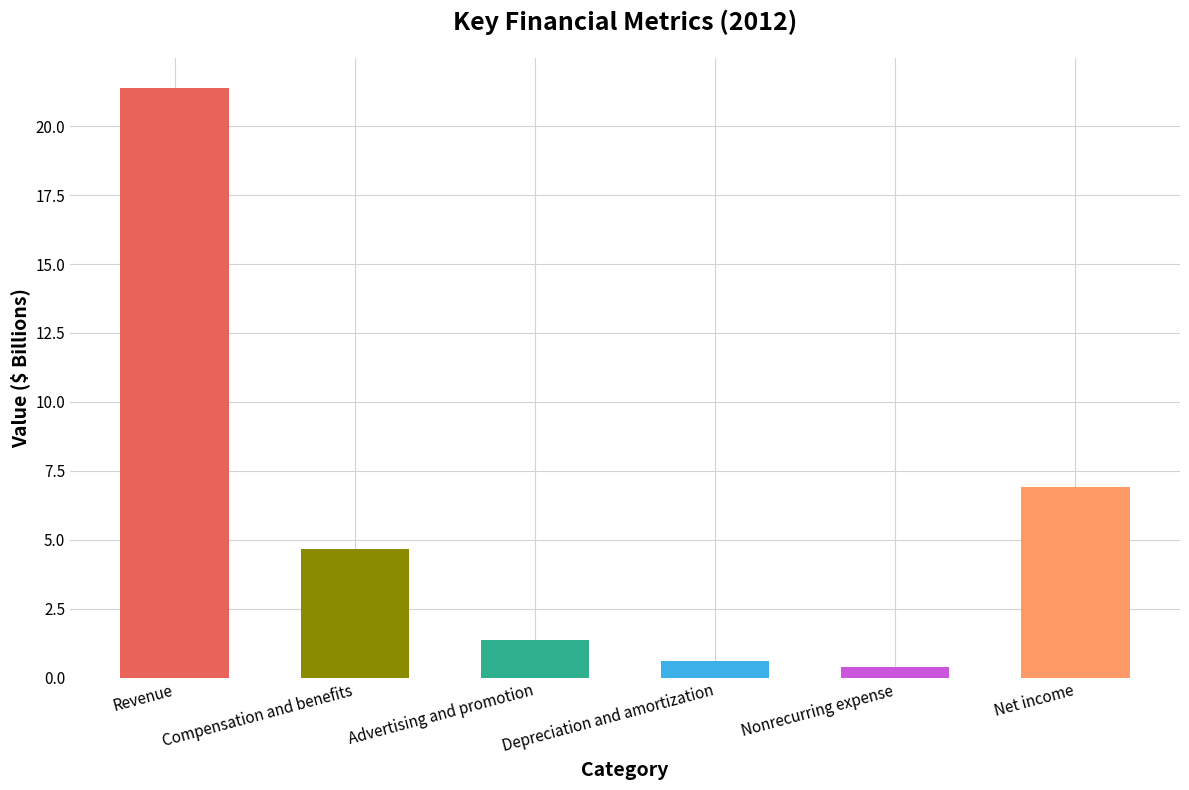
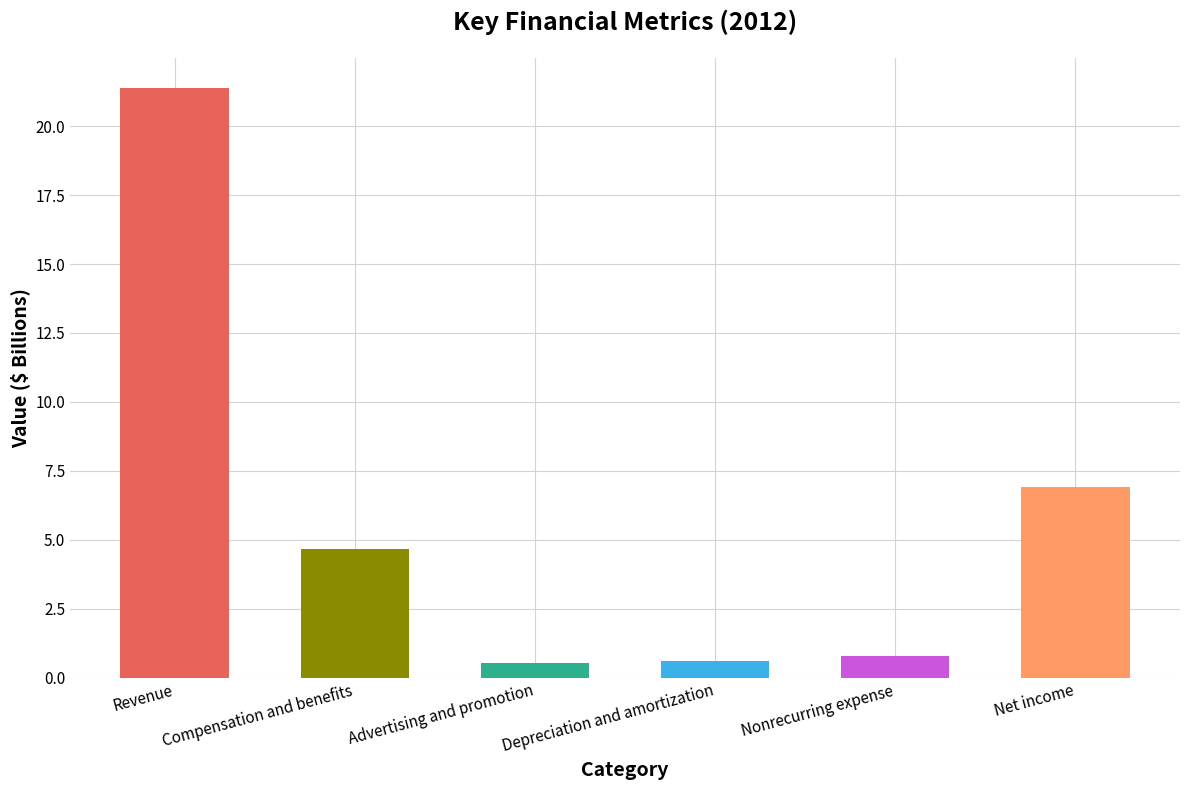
  {
    "Revenue": 21.4,
    "Compensation and benefits": 4.7,
-   "Advertising and promotion": 1.4,
+   "Advertising and promotion": 0.6,
    "Depreciation and amortization": 0.6,
-   "Nonrecurring expense": 0.4,
+   "Nonrecurring expense": 0.8,
    "Net income": 6.9
  }
